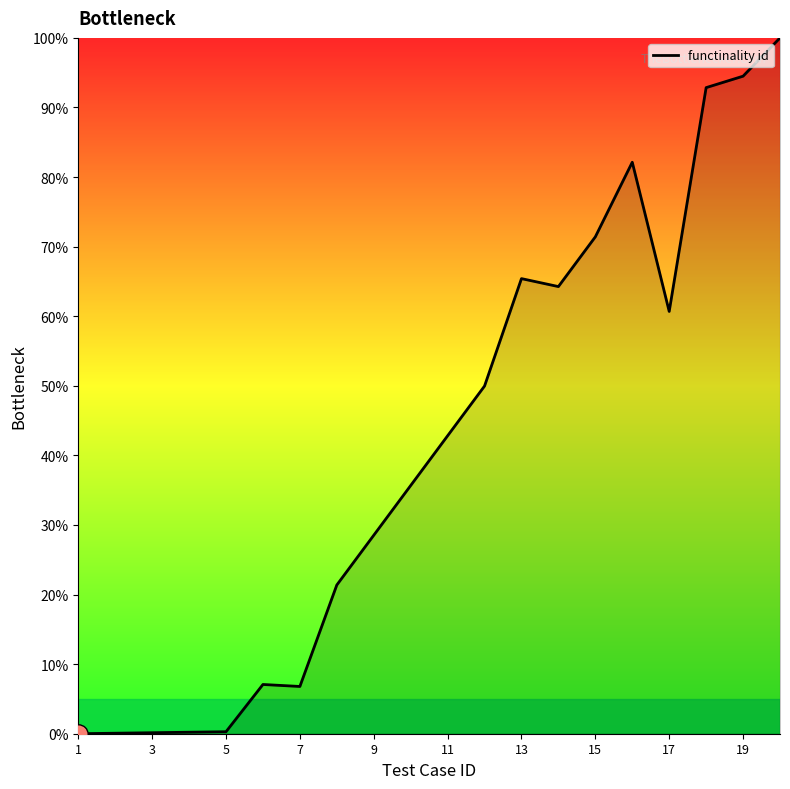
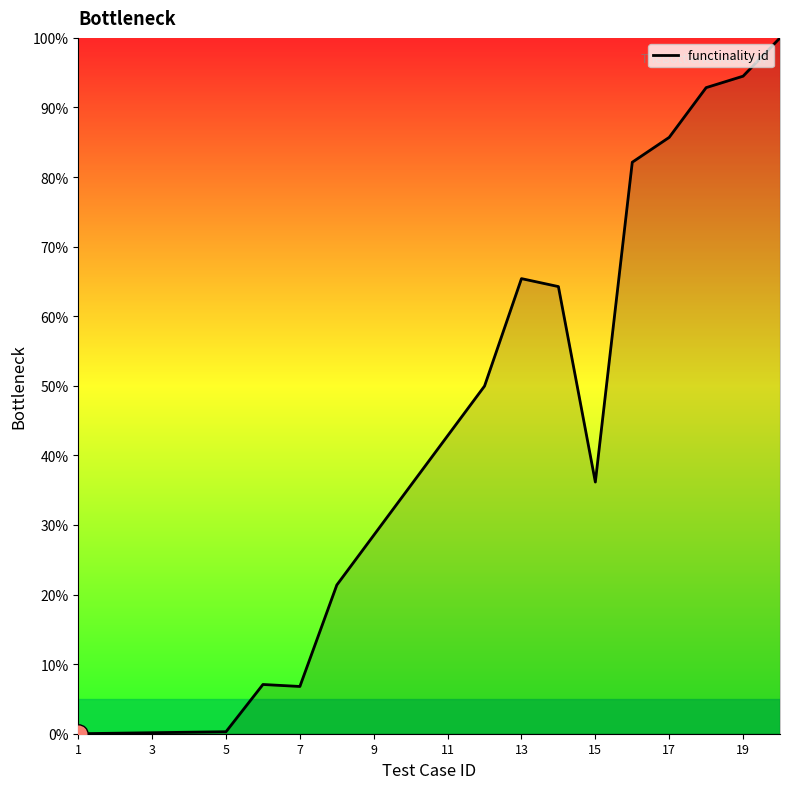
  {
    "functinality id": {
      "7": "7%",
      "9": "29%",
      "11": "43%",
      "13": "65%",
-     "15": "71%",
-     "17": "61%",
+     "15": "36%",
+     "17": "86%",
      "19": "94%"
    }
  }
